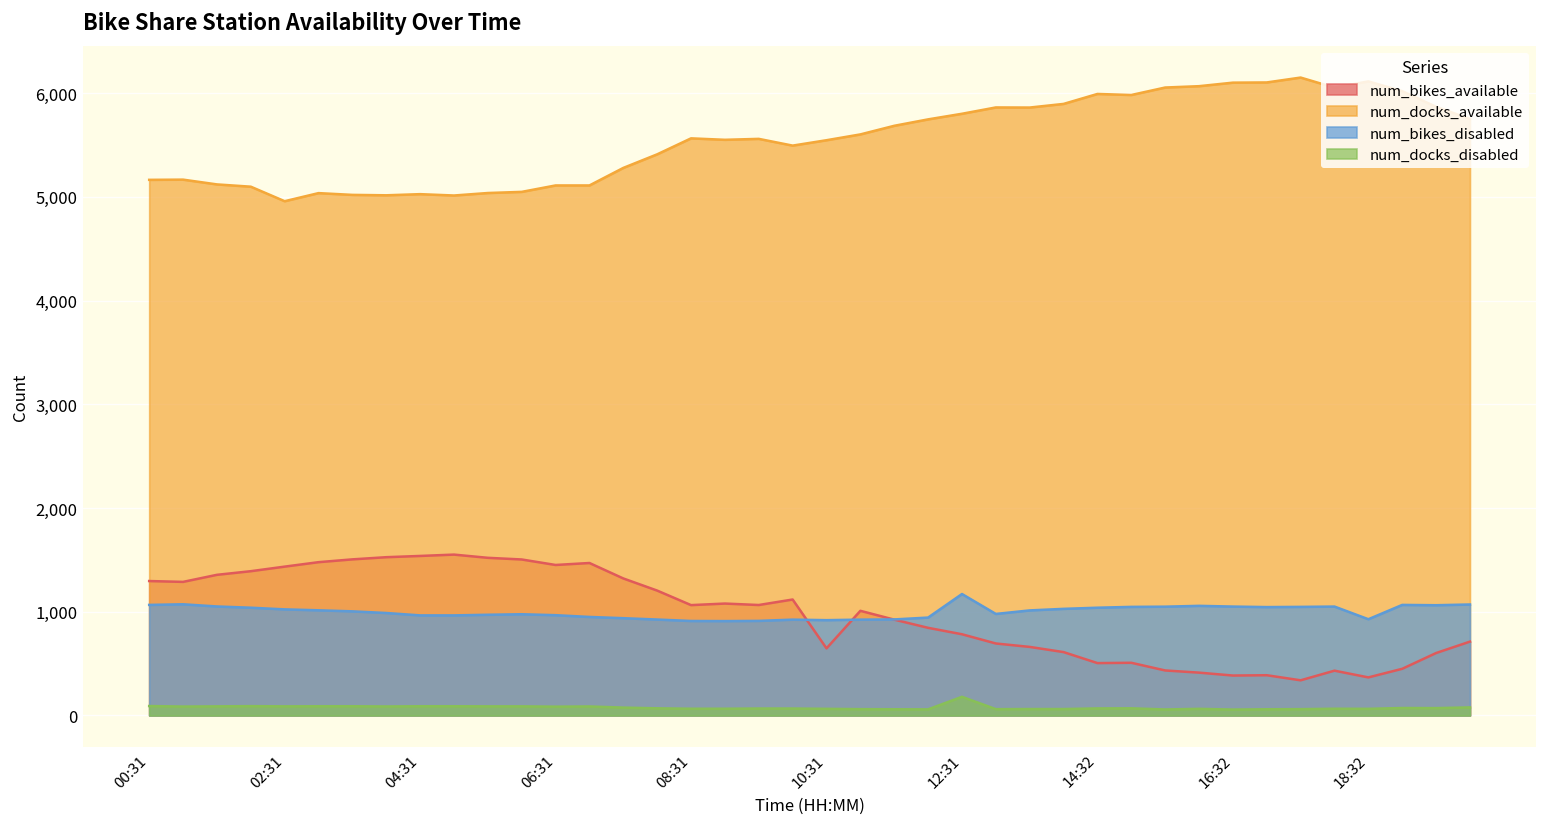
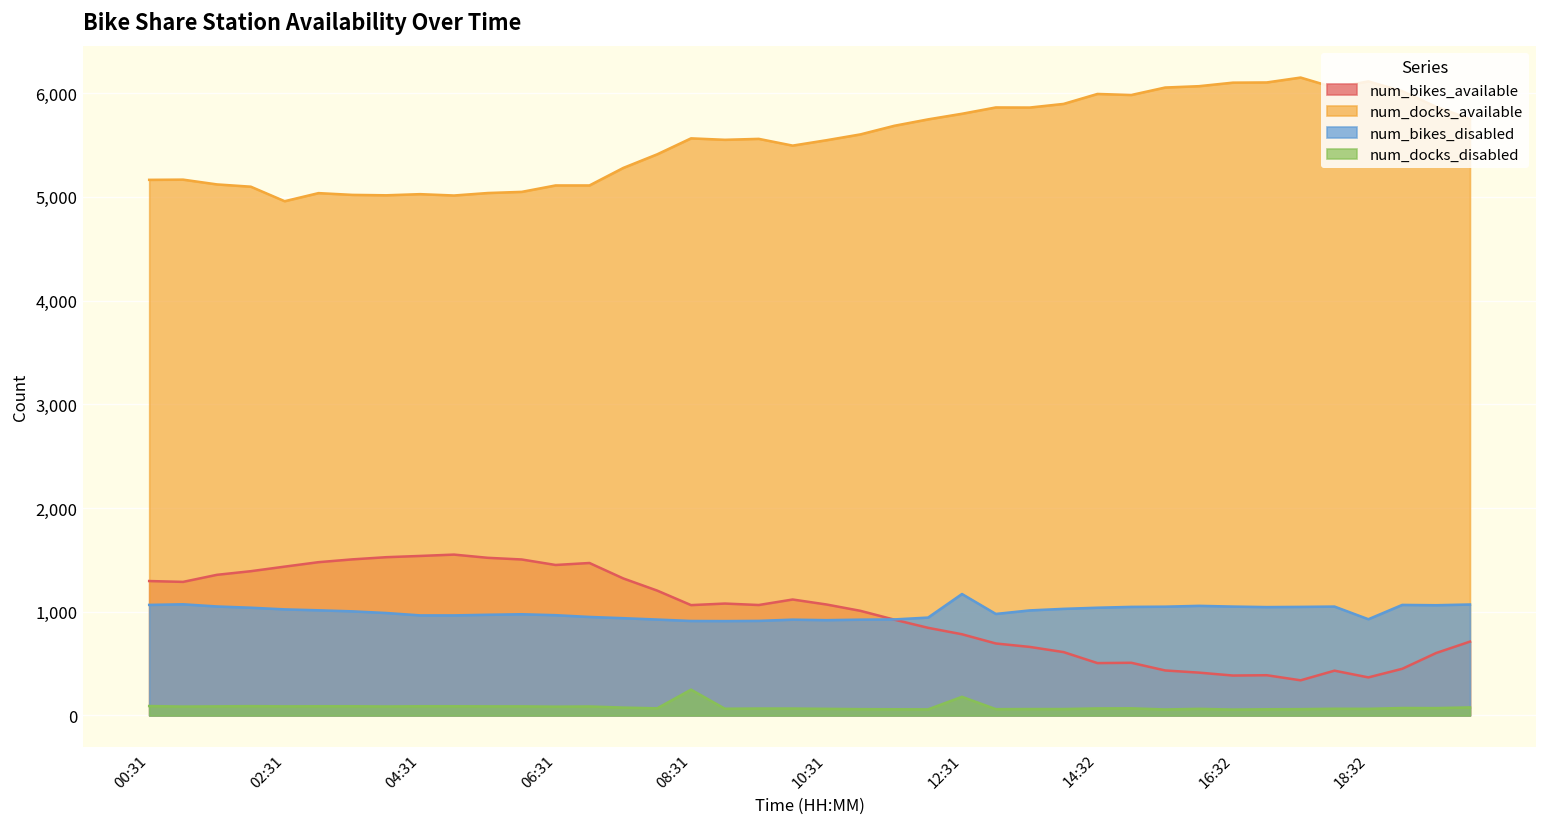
  {
    "num_bikes_available": {
      "00:31": "1,300",
      "02:31": "1,400",
      "04:31": "1,500",
      "06:31": "1,500",
      "08:31": "1,100",
-     "10:31": "600",
+     "10:31": "1,100",
      "12:31": "800",
      "14:32": "500",
      "16:32": "400",
      "18:32": "400"
    },
    "num_docks_available": {
      "00:31": "5,200",
      "02:31": "5,000",
      "04:31": "5,000",
      "06:31": "5,100",
      "08:31": "5,600",
      "10:31": "5,500",
      "12:31": "5,800",
      "14:32": "6,000",
      "16:32": "6,100"
    },
    "num_bikes_disabled": {
      "00:31": "1,100",
      "02:31": "1,000",
      "04:31": "1,000",
      "06:31": "1,000",
      "08:31": "900",
      "10:31": "900",
      "12:31": "1,200",
      "14:32": "1,000",
      "16:32": "1,100",
      "18:32": "900"
    },
    "num_docks_disabled": {
      "00:31": "100",
      "02:31": "100",
      "04:31": "100",
      "06:31": "100",
-     "08:31": "100",
+     "08:31": "200",
      "10:31": "100",
      "12:31": "200",
      "14:32": "100",
      "16:32": "100",
      "18:32": "100"
    }
  }
